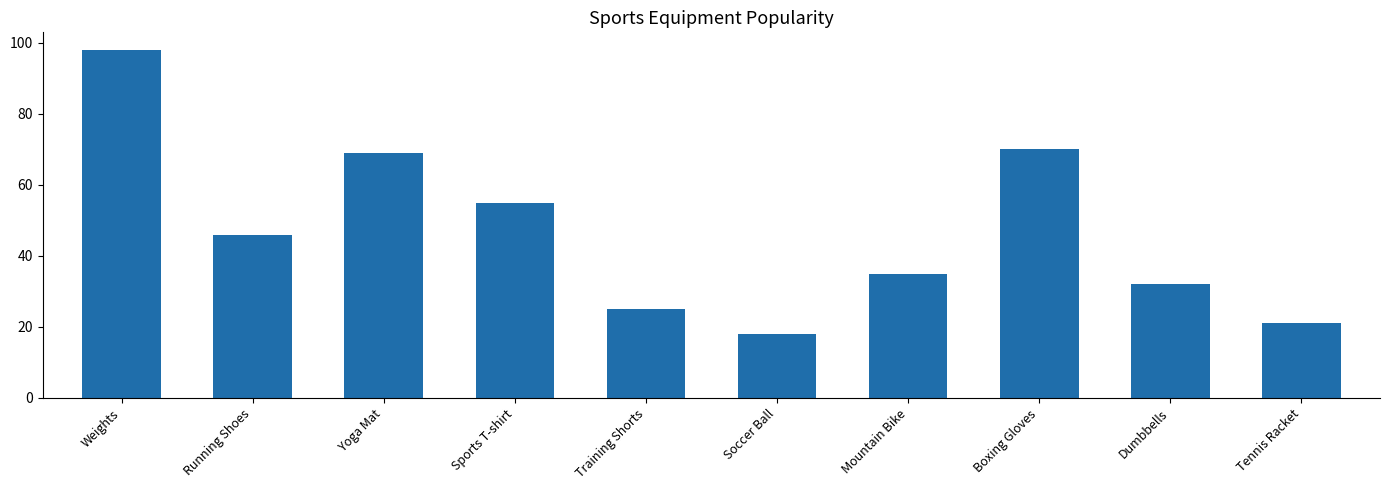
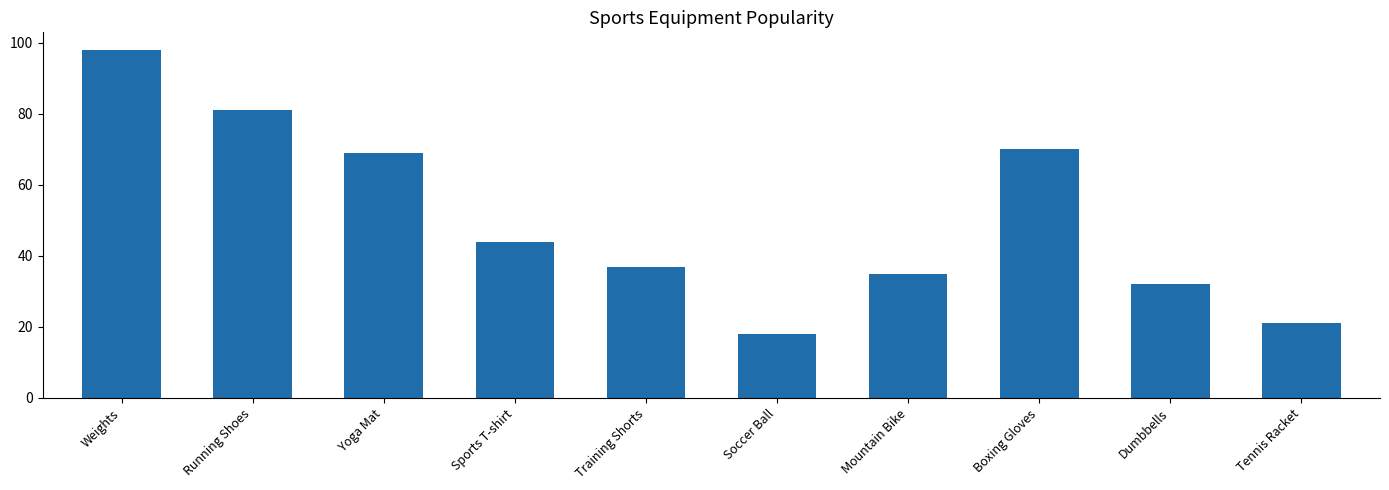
  {
    "Weights": 98,
-   "Running Shoes": 46,
+   "Running Shoes": 81,
    "Yoga Mat": 69,
-   "Sports T-shirt": 55,
-   "Training Shorts": 25,
+   "Sports T-shirt": 44,
+   "Training Shorts": 37,
    "Soccer Ball": 18,
    "Mountain Bike": 35,
    "Boxing Gloves": 70,
    "Dumbbells": 32,
    "Tennis Racket": 21
  }
